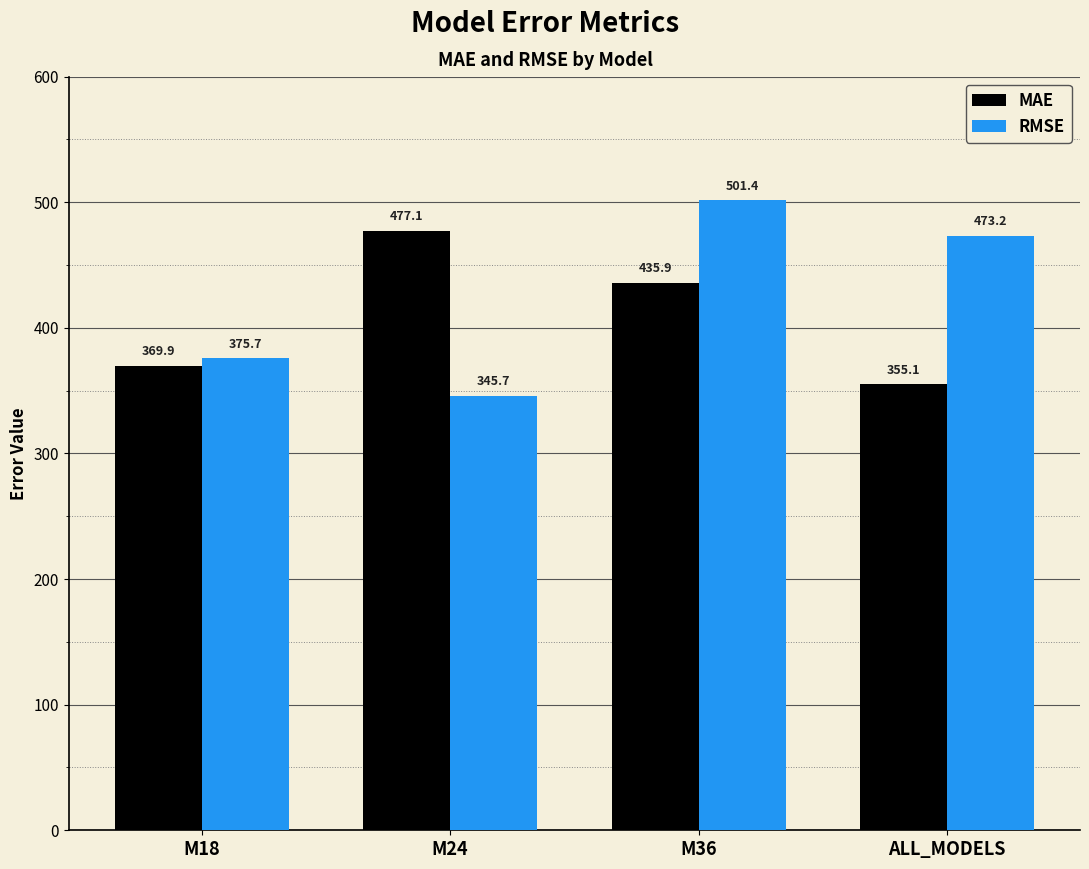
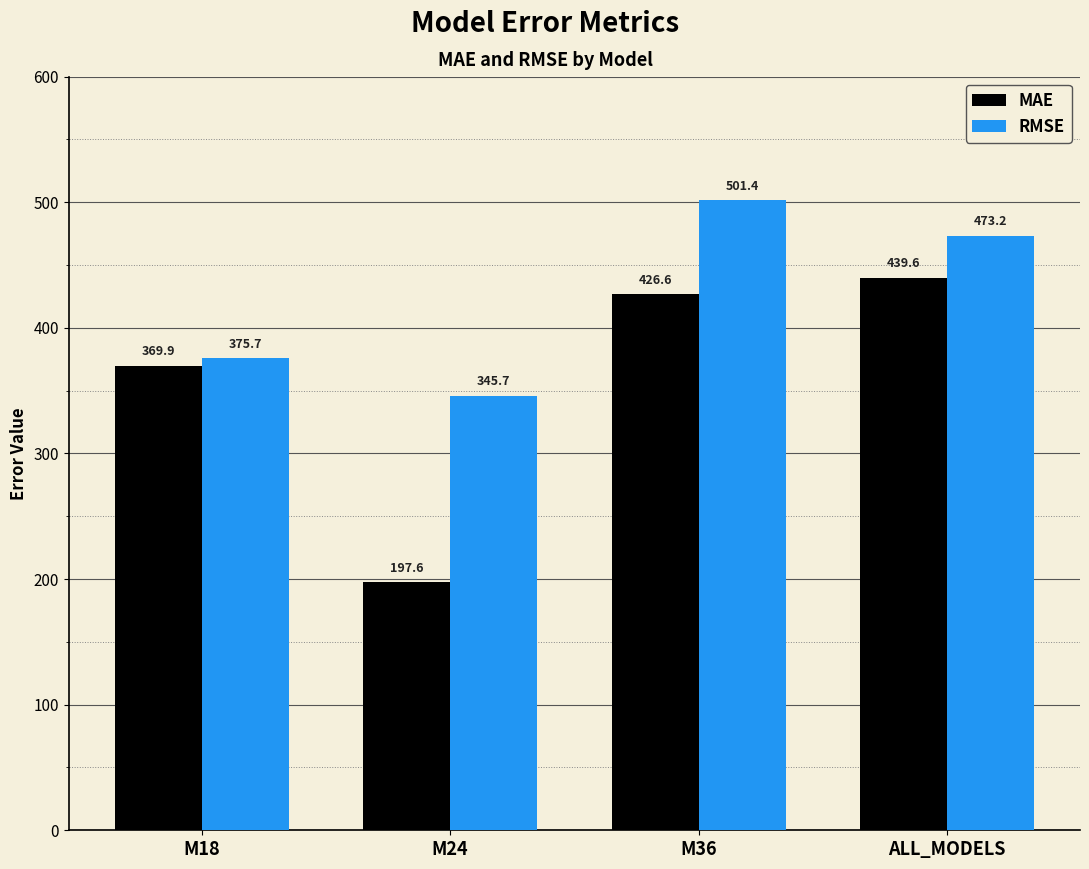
  {
    "MAE": {
      "M18": 369.9,
-     "M24": 477.1,
-     "M36": 435.9,
-     "ALL_MODELS": 355.1
+     "M24": 197.6,
+     "M36": 426.6,
+     "ALL_MODELS": 439.6
    },
    "RMSE": {
      "M18": 375.7,
      "M24": 345.7,
      "M36": 501.4,
      "ALL_MODELS": 473.2
    }
  }
